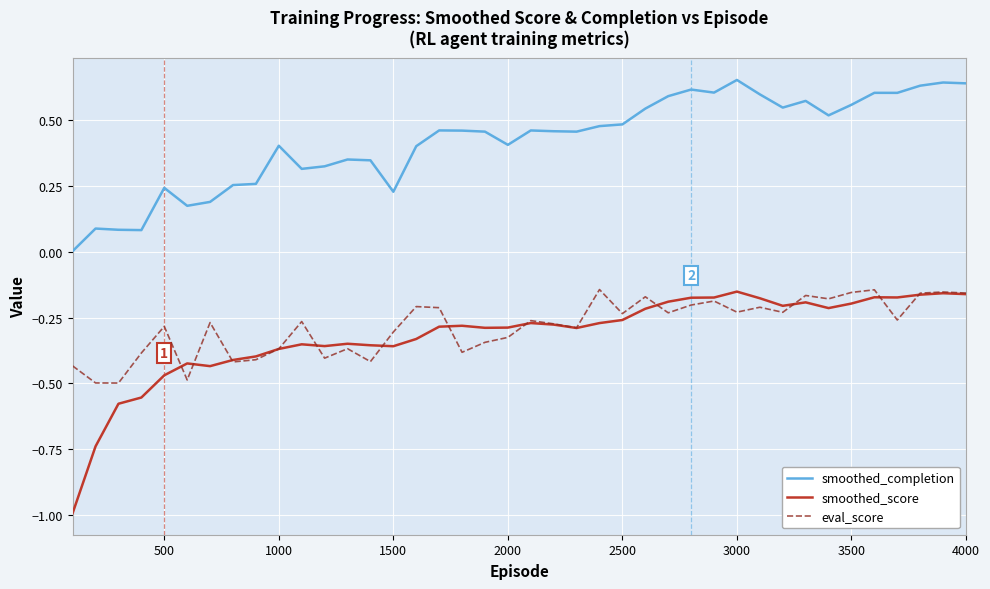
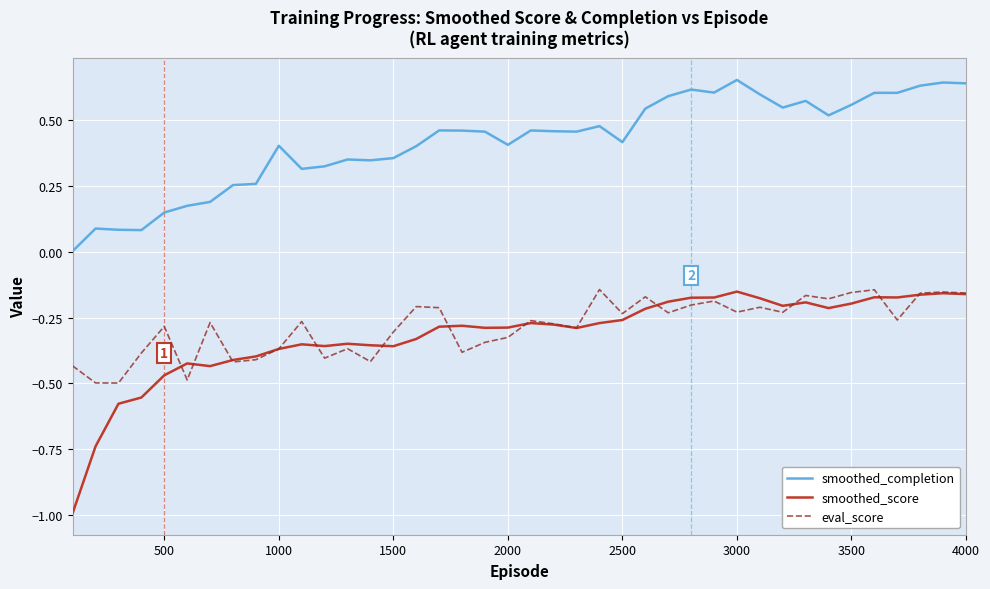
  {
    "smoothed_completion": {
-     "500": 0.24,
+     "500": 0.15,
      "1000": 0.40,
-     "1500": 0.23,
+     "1500": 0.36,
      "2000": 0.41,
-     "2500": 0.48,
+     "2500": 0.42,
      "3000": 0.65,
      "3500": 0.56,
      "4000": 0.64
    }
  }
